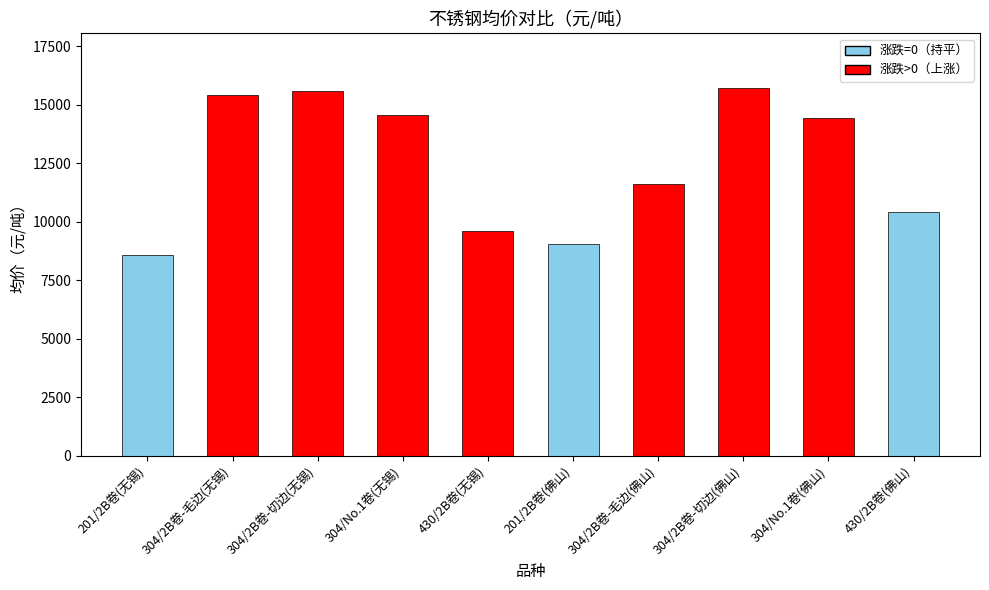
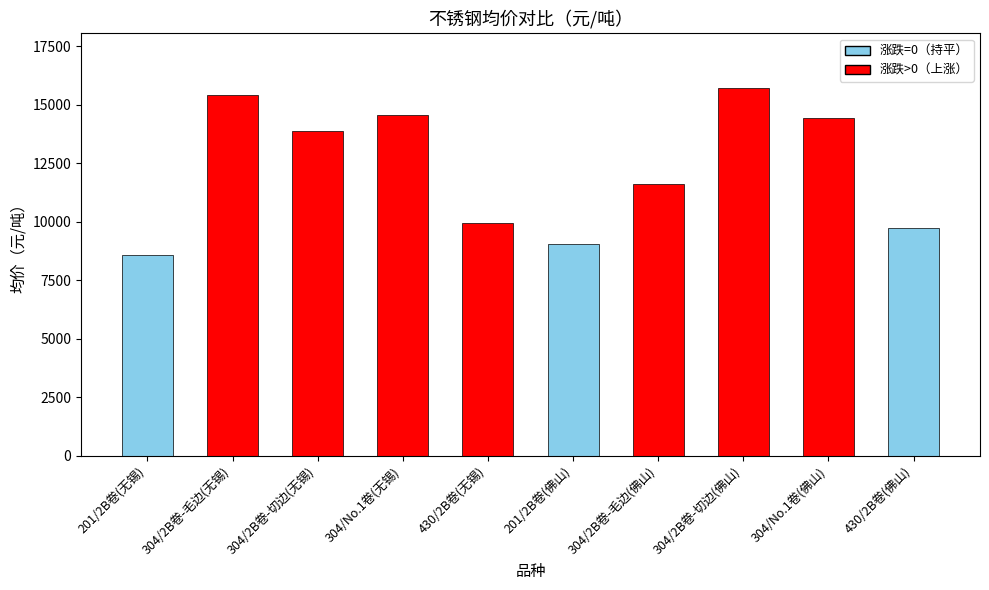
  {
    "201/2B卷(无锡)": 8600,
    "304/2B卷-毛边(无锡)": 15400,
-   "304/2B卷-切边(无锡)": 15600,
+   "304/2B卷-切边(无锡)": 13900,
    "304/No.1卷(无锡)": 14600,
-   "430/2B卷(无锡)": 9600,
+   "430/2B卷(无锡)": 10000,
    "201/2B卷(佛山)": 9000,
    "304/2B卷-毛边(佛山)": 11600,
    "304/2B卷-切边(佛山)": 15700,
    "304/No.1卷(佛山)": 14500,
-   "430/2B卷(佛山)": 10400
+   "430/2B卷(佛山)": 9800
  }
